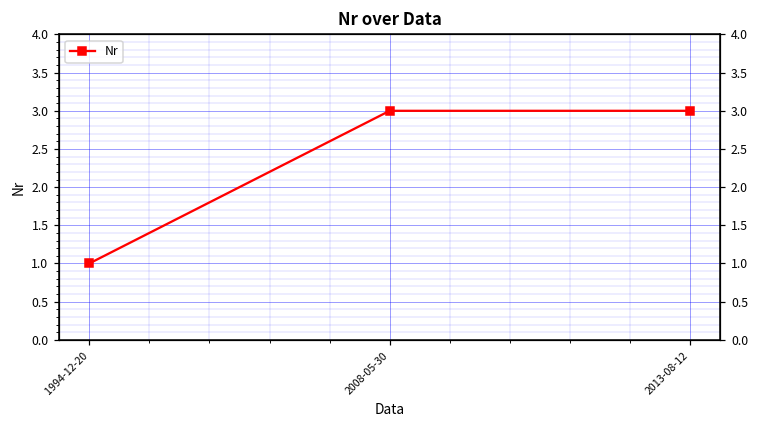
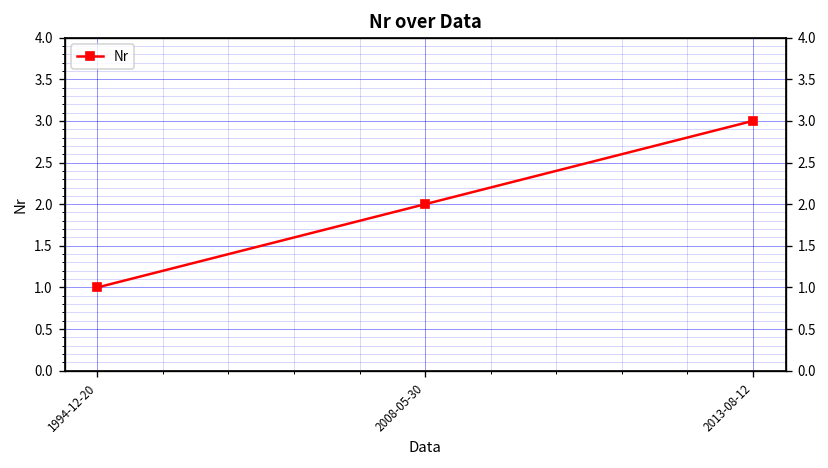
  {
    "1994-12-20": 1,
-   "2008-05-30": 3,
+   "2008-05-30": 2,
    "2013-08-12": 3
  }
